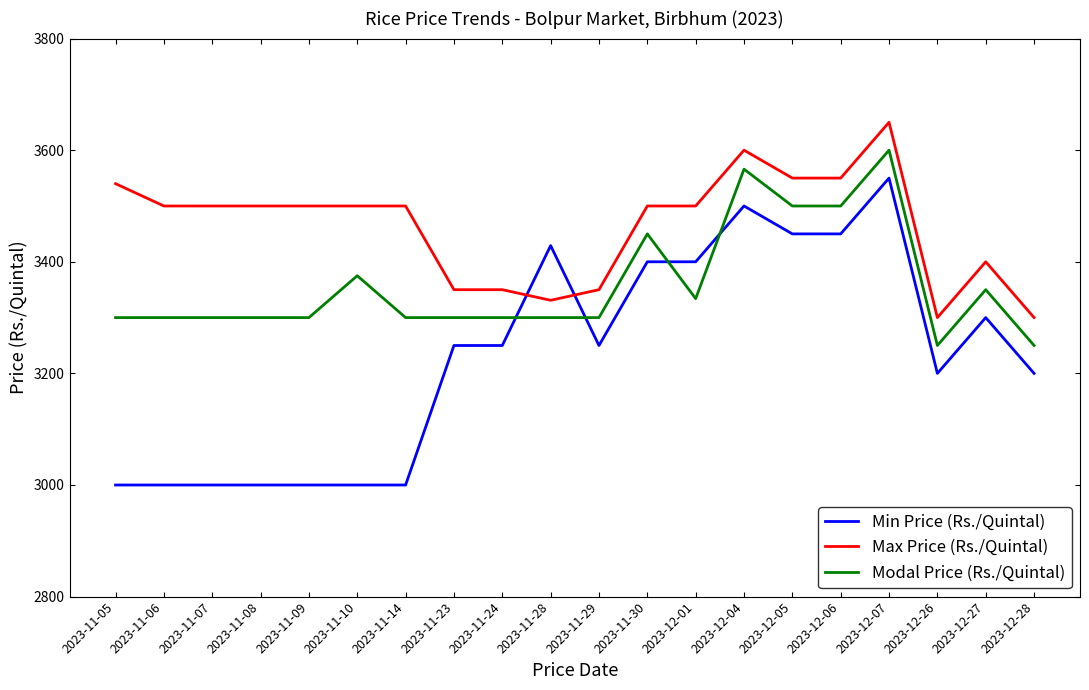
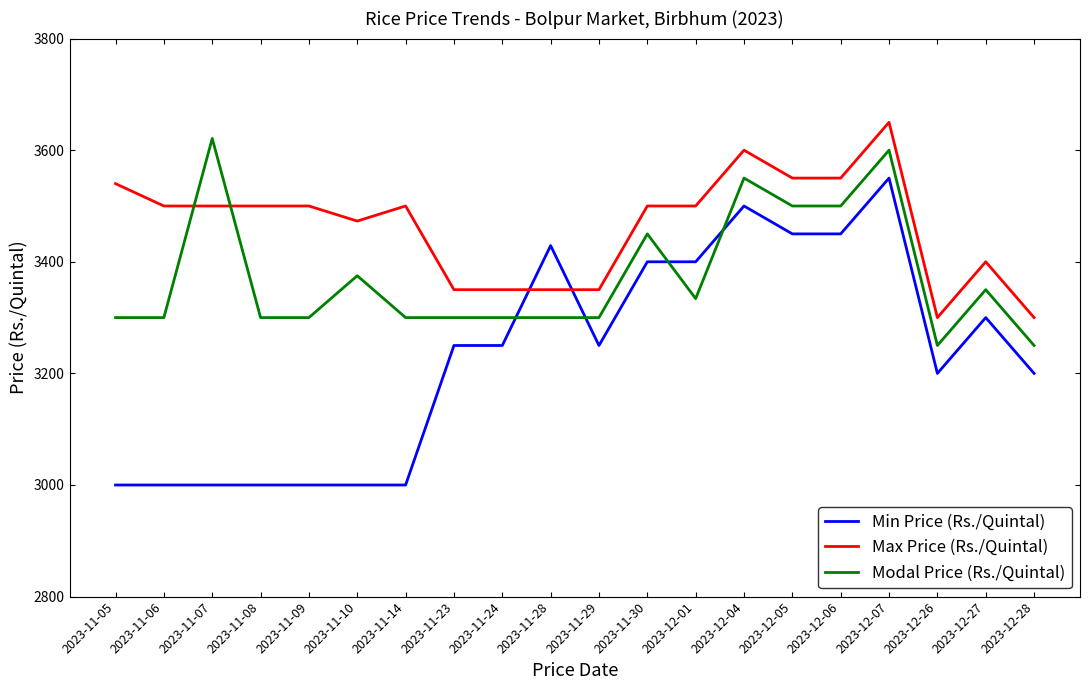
  {
    "Min Price (Rs./Quintal)": {
      "2023-11-05": 3000,
      "2023-11-06": 3000,
      "2023-11-07": 3000,
      "2023-11-08": 3000,
      "2023-11-09": 3000,
      "2023-11-10": 3000,
      "2023-11-14": 3000,
      "2023-11-23": 3250,
      "2023-11-24": 3250,
      "2023-11-28": 3430,
      "2023-11-29": 3250,
      "2023-11-30": 3400,
      "2023-12-01": 3400,
      "2023-12-04": 3500,
      "2023-12-05": 3450,
      "2023-12-06": 3450,
      "2023-12-07": 3550,
      "2023-12-26": 3200,
      "2023-12-27": 3300,
      "2023-12-28": 3200
    },
    "Max Price (Rs./Quintal)": {
      "2023-11-05": 3540,
      "2023-11-06": 3500,
      "2023-11-07": 3500,
      "2023-11-08": 3500,
      "2023-11-09": 3500,
-     "2023-11-10": 3500,
+     "2023-11-10": 3470,
      "2023-11-14": 3500,
      "2023-11-23": 3350,
      "2023-11-24": 3350,
-     "2023-11-28": 3330,
+     "2023-11-28": 3350,
      "2023-11-29": 3350,
      "2023-11-30": 3500,
      "2023-12-01": 3500,
      "2023-12-04": 3600,
      "2023-12-05": 3550,
      "2023-12-06": 3550,
      "2023-12-07": 3650,
      "2023-12-26": 3300,
      "2023-12-27": 3400,
      "2023-12-28": 3300
    },
    "Modal Price (Rs./Quintal)": {
      "2023-11-05": 3300,
      "2023-11-06": 3300,
-     "2023-11-07": 3300,
+     "2023-11-07": 3620,
      "2023-11-08": 3300,
      "2023-11-09": 3300,
      "2023-11-10": 3380,
      "2023-11-14": 3300,
      "2023-11-23": 3300,
      "2023-11-24": 3300,
      "2023-11-28": 3300,
      "2023-11-29": 3300,
      "2023-11-30": 3450,
      "2023-12-01": 3330,
-     "2023-12-04": 3570,
+     "2023-12-04": 3550,
      "2023-12-05": 3500,
      "2023-12-06": 3500,
      "2023-12-07": 3600,
      "2023-12-26": 3250,
      "2023-12-27": 3350,
      "2023-12-28": 3250
    }
  }
